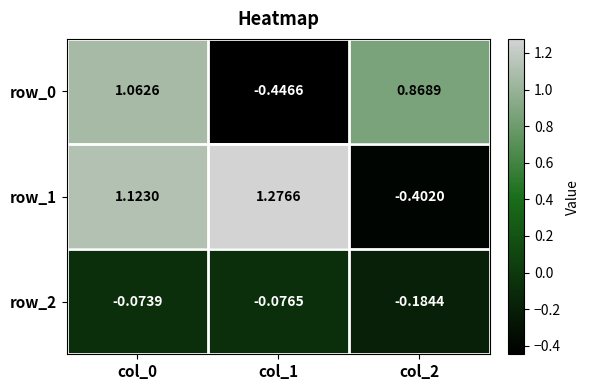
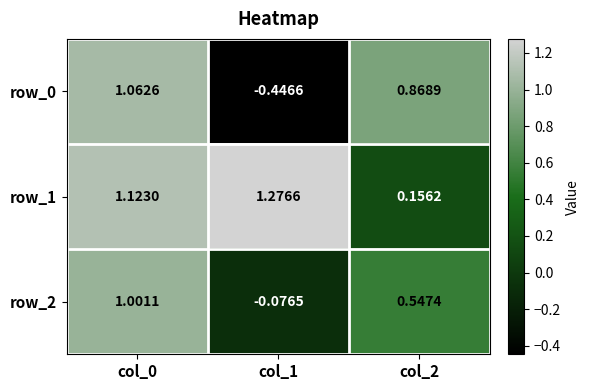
  {
    "row_0": {
      "col_0": 1.0626,
      "col_1": -0.4466,
      "col_2": 0.8689
    },
    "row_1": {
      "col_0": 1.1230,
      "col_1": 1.2766,
-     "col_2": -0.4020
+     "col_2": 0.1562
    },
    "row_2": {
-     "col_0": -0.0739,
+     "col_0": 1.0011,
      "col_1": -0.0765,
-     "col_2": -0.1844
+     "col_2": 0.5474
    }
  }
